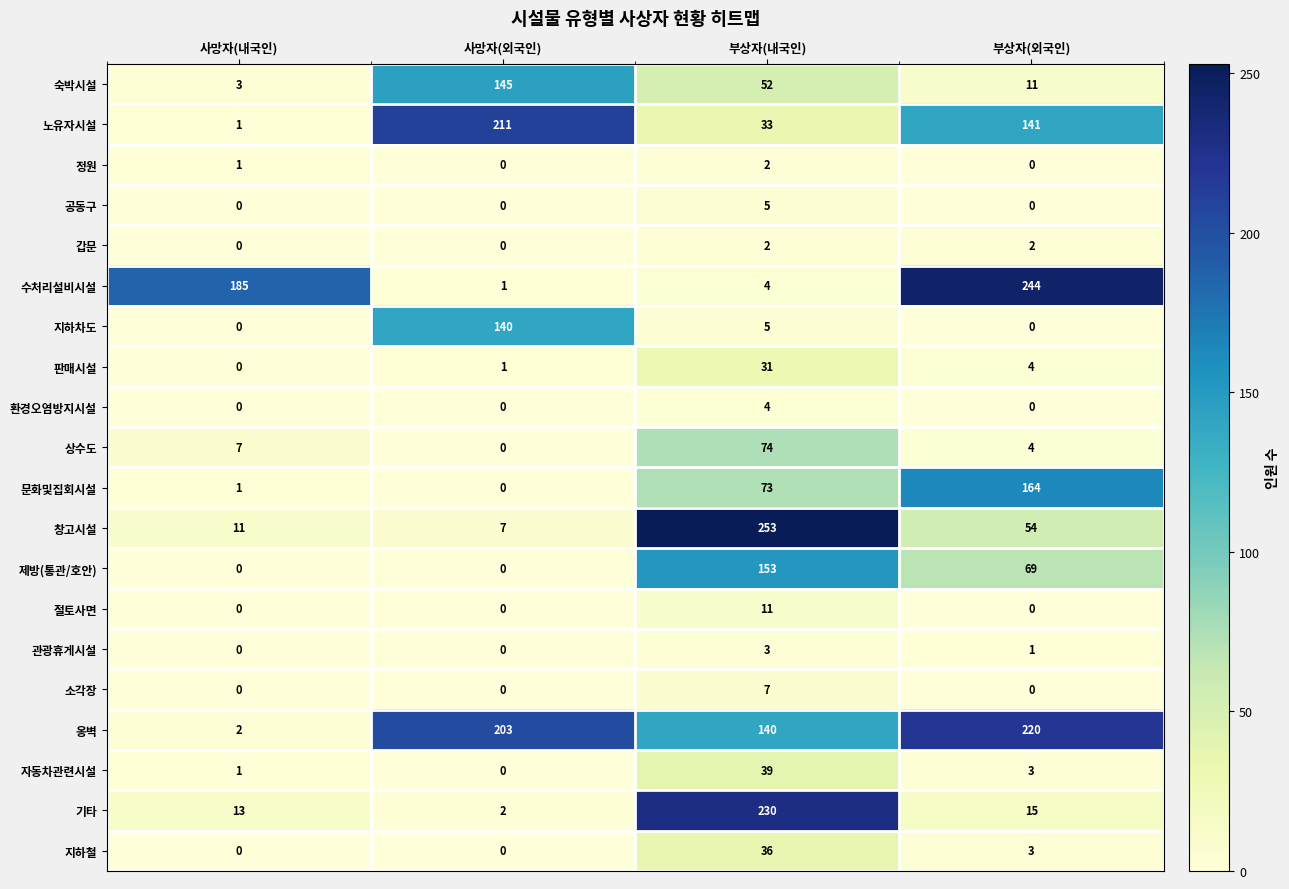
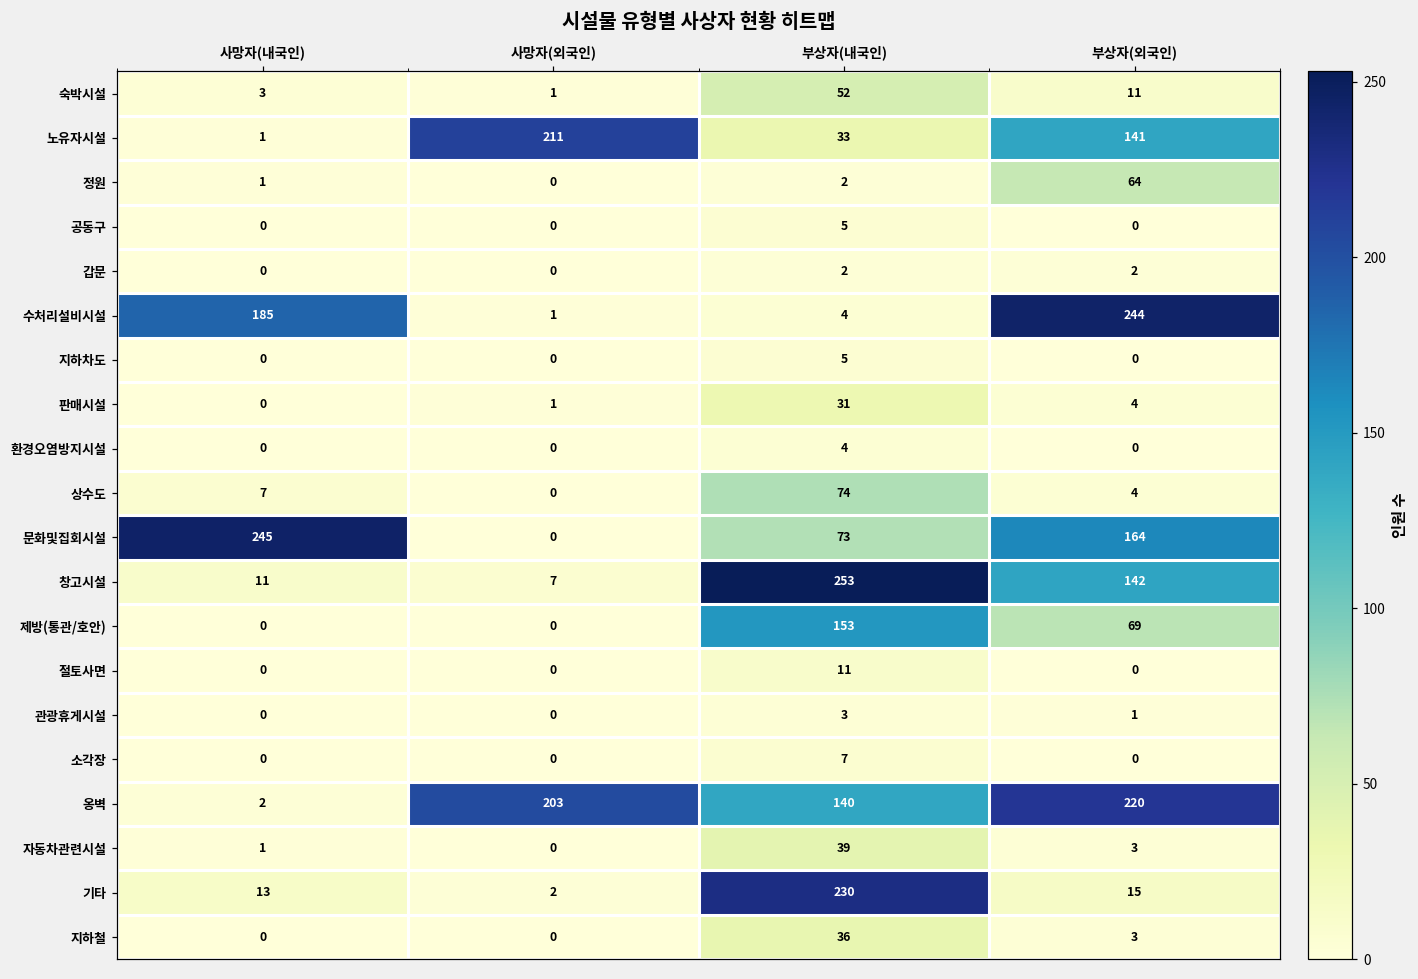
  {
    "숙박시설": {
      "사망자(내국인)": 3,
-     "사망자(외국인)": 145,
+     "사망자(외국인)": 1,
      "부상자(내국인)": 52,
      "부상자(외국인)": 11
    },
    "노유자시설": {
      "사망자(내국인)": 1,
      "사망자(외국인)": 211,
      "부상자(내국인)": 33,
      "부상자(외국인)": 141
    },
    "정원": {
      "사망자(내국인)": 1,
      "사망자(외국인)": 0,
      "부상자(내국인)": 2,
-     "부상자(외국인)": 0
+     "부상자(외국인)": 64
    },
    "공동구": {
      "사망자(내국인)": 0,
      "사망자(외국인)": 0,
      "부상자(내국인)": 5,
      "부상자(외국인)": 0
    },
    "갑문": {
      "사망자(내국인)": 0,
      "사망자(외국인)": 0,
      "부상자(내국인)": 2,
      "부상자(외국인)": 2
    },
    "수처리설비시설": {
      "사망자(내국인)": 185,
      "사망자(외국인)": 1,
      "부상자(내국인)": 4,
      "부상자(외국인)": 244
    },
    "지하차도": {
      "사망자(내국인)": 0,
-     "사망자(외국인)": 140,
+     "사망자(외국인)": 0,
      "부상자(내국인)": 5,
      "부상자(외국인)": 0
    },
    "판매시설": {
      "사망자(내국인)": 0,
      "사망자(외국인)": 1,
      "부상자(내국인)": 31,
      "부상자(외국인)": 4
    },
    "환경오염방지시설": {
      "사망자(내국인)": 0,
      "사망자(외국인)": 0,
      "부상자(내국인)": 4,
      "부상자(외국인)": 0
    },
    "상수도": {
      "사망자(내국인)": 7,
      "사망자(외국인)": 0,
      "부상자(내국인)": 74,
      "부상자(외국인)": 4
    },
    "문화및집회시설": {
-     "사망자(내국인)": 1,
+     "사망자(내국인)": 245,
      "사망자(외국인)": 0,
      "부상자(내국인)": 73,
      "부상자(외국인)": 164
    },
    "창고시설": {
      "사망자(내국인)": 11,
      "사망자(외국인)": 7,
      "부상자(내국인)": 253,
-     "부상자(외국인)": 54
+     "부상자(외국인)": 142
    },
    "제방(통관/호안)": {
      "사망자(내국인)": 0,
      "사망자(외국인)": 0,
      "부상자(내국인)": 153,
      "부상자(외국인)": 69
    },
    "절토사면": {
      "사망자(내국인)": 0,
      "사망자(외국인)": 0,
      "부상자(내국인)": 11,
      "부상자(외국인)": 0
    },
    "관광휴게시설": {
      "사망자(내국인)": 0,
      "사망자(외국인)": 0,
      "부상자(내국인)": 3,
      "부상자(외국인)": 1
    },
    "소각장": {
      "사망자(내국인)": 0,
      "사망자(외국인)": 0,
      "부상자(내국인)": 7,
      "부상자(외국인)": 0
    },
    "옹벽": {
      "사망자(내국인)": 2,
      "사망자(외국인)": 203,
      "부상자(내국인)": 140,
      "부상자(외국인)": 220
    },
    "자동차관련시설": {
      "사망자(내국인)": 1,
      "사망자(외국인)": 0,
      "부상자(내국인)": 39,
      "부상자(외국인)": 3
    },
    "기타": {
      "사망자(내국인)": 13,
      "사망자(외국인)": 2,
      "부상자(내국인)": 230,
      "부상자(외국인)": 15
    },
    "지하철": {
      "사망자(내국인)": 0,
      "사망자(외국인)": 0,
      "부상자(내국인)": 36,
      "부상자(외국인)": 3
    }
  }
